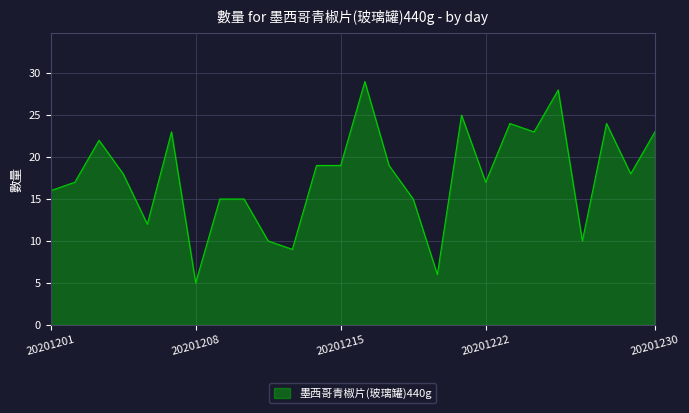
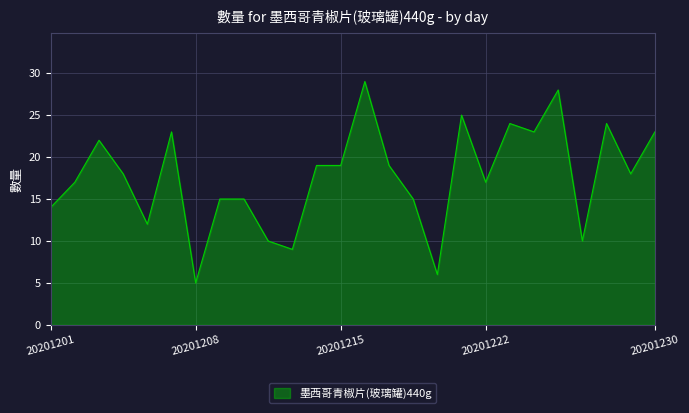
  {
-   "20201201": 16,
+   "20201201": 14,
    "20201208": 5,
    "20201215": 19,
    "20201222": 17,
    "20201230": 23
  }
